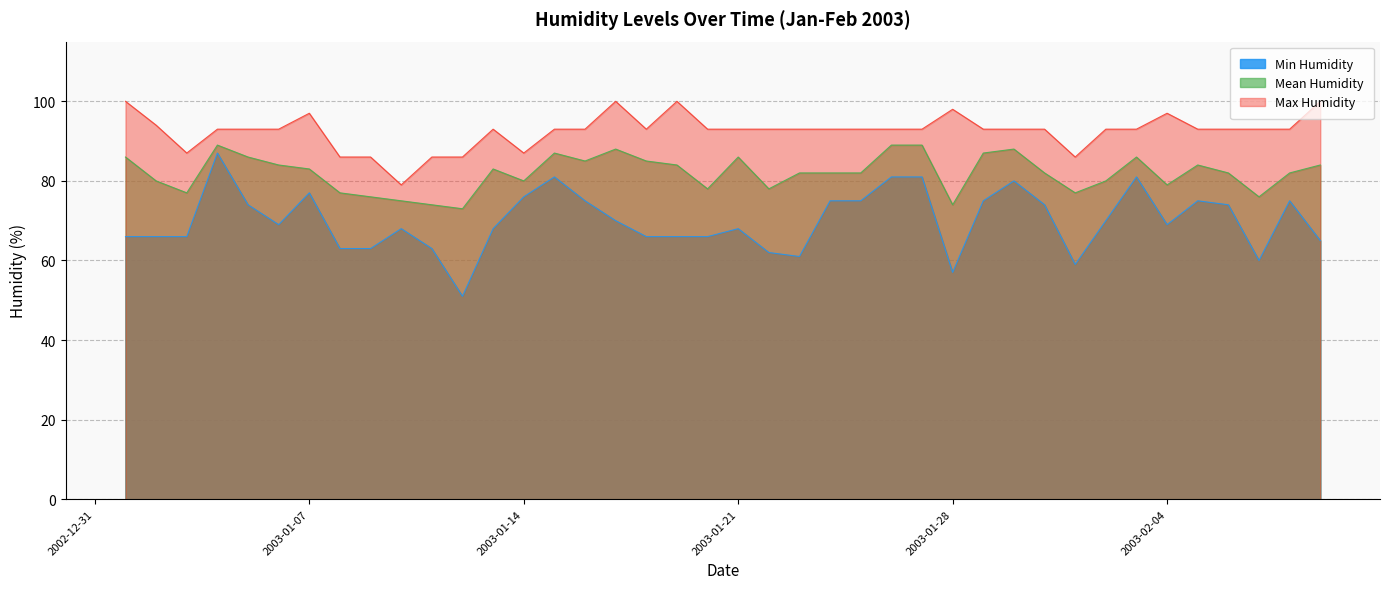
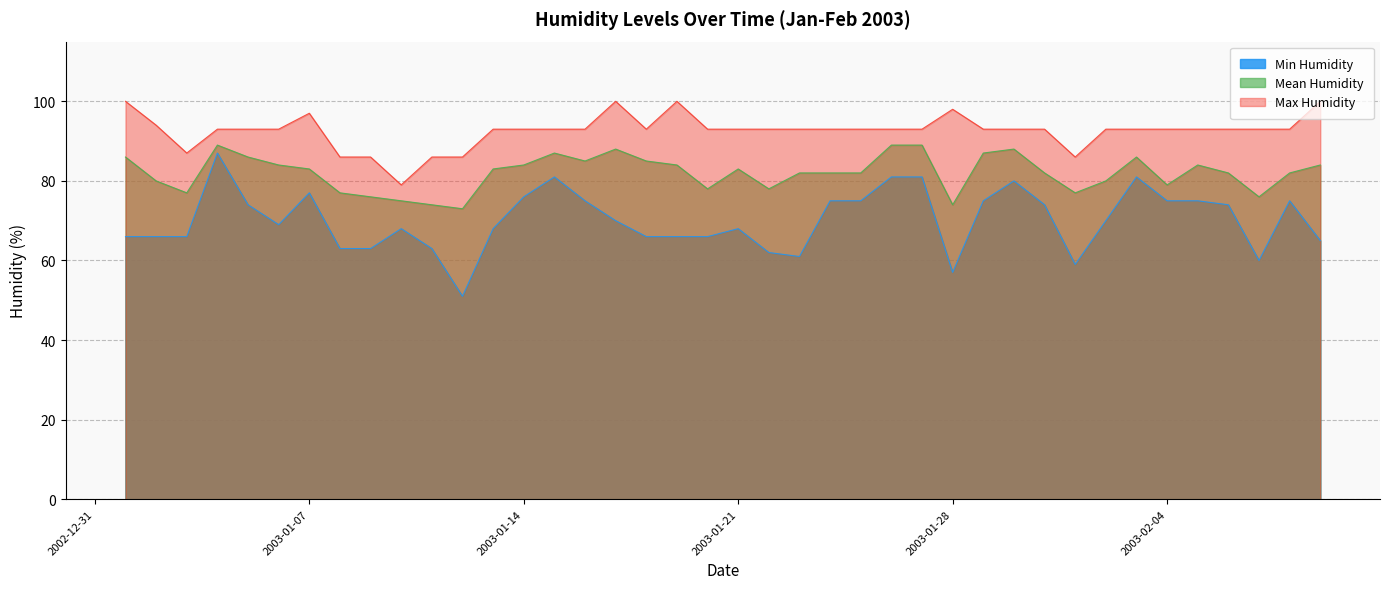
  {
    "Min Humidity": {
      "2003-01-07": 77,
      "2003-01-14": 76,
      "2003-01-21": 68,
      "2003-01-28": 57,
-     "2003-02-04": 69
+     "2003-02-04": 75
    },
    "Mean Humidity": {
      "2003-01-07": 83,
-     "2003-01-14": 80,
-     "2003-01-21": 86,
+     "2003-01-14": 84,
+     "2003-01-21": 83,
      "2003-01-28": 74,
      "2003-02-04": 79
    },
    "Max Humidity": {
      "2003-01-07": 97,
-     "2003-01-14": 87,
+     "2003-01-14": 93,
      "2003-01-21": 93,
      "2003-01-28": 98,
-     "2003-02-04": 97
+     "2003-02-04": 93
    }
  }
